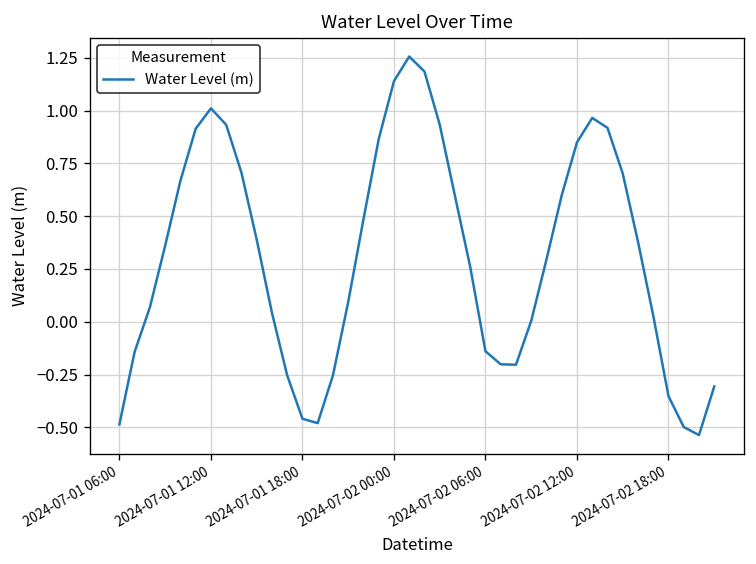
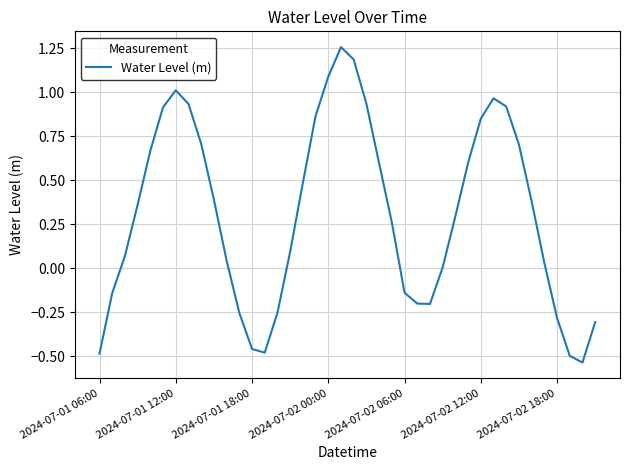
  {
    "2024-07-01 06:00": -0.49,
    "2024-07-01 12:00": 1.01,
    "2024-07-01 18:00": -0.46,
-   "2024-07-02 00:00": 1.14,
+   "2024-07-02 00:00": 1.09,
    "2024-07-02 06:00": -0.14,
    "2024-07-02 12:00": 0.85,
-   "2024-07-02 18:00": -0.35
+   "2024-07-02 18:00": -0.28
  }
